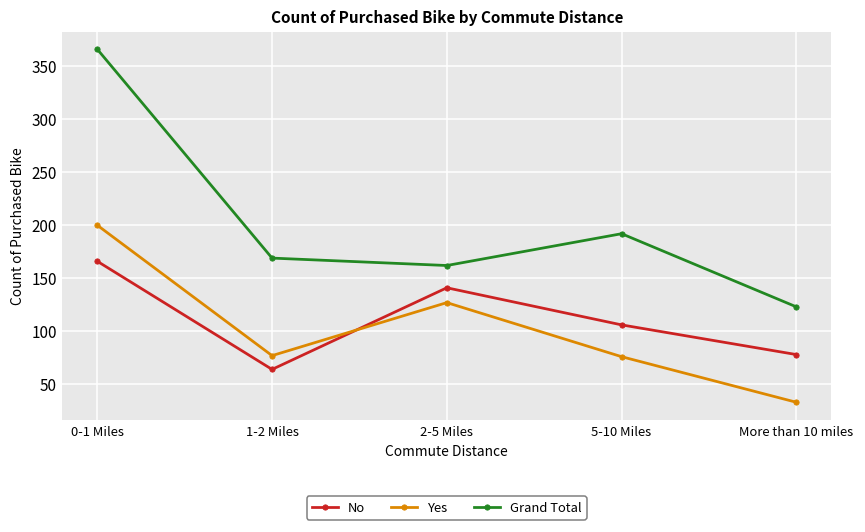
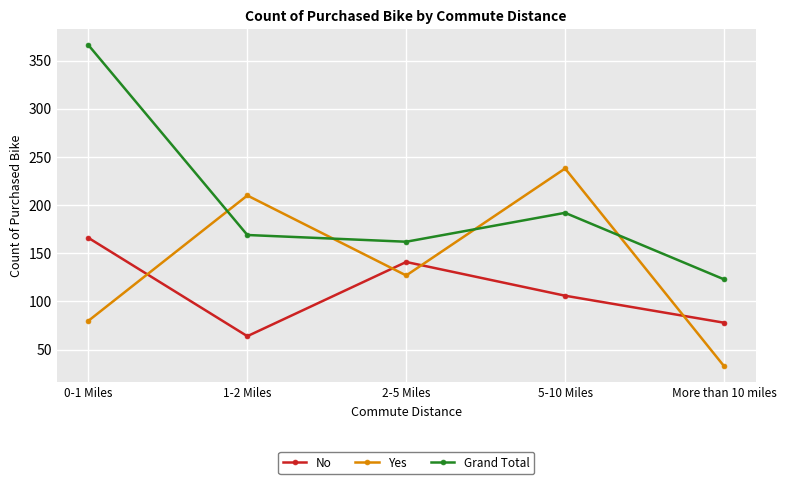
  {
    "No": {
      "0-1 Miles": 170,
      "1-2 Miles": 60,
      "2-5 Miles": 140,
      "5-10 Miles": 110,
      "More than 10 miles": 80
    },
    "Yes": {
-     "0-1 Miles": 200,
-     "1-2 Miles": 80,
+     "0-1 Miles": 80,
+     "1-2 Miles": 210,
      "2-5 Miles": 130,
-     "5-10 Miles": 80,
+     "5-10 Miles": 240,
      "More than 10 miles": 30
    },
    "Grand Total": {
      "0-1 Miles": 370,
      "1-2 Miles": 170,
      "2-5 Miles": 160,
      "5-10 Miles": 190,
      "More than 10 miles": 120
    }
  }
